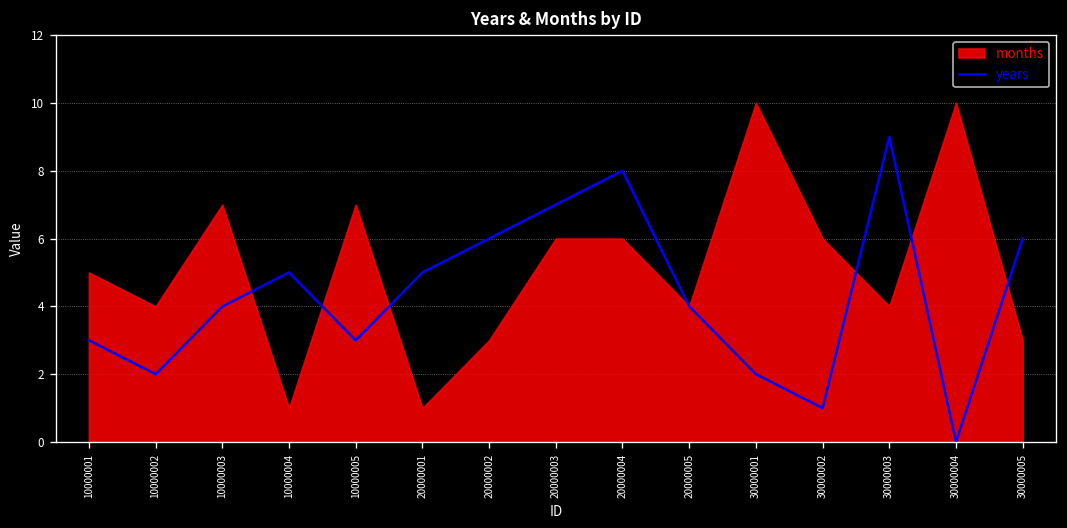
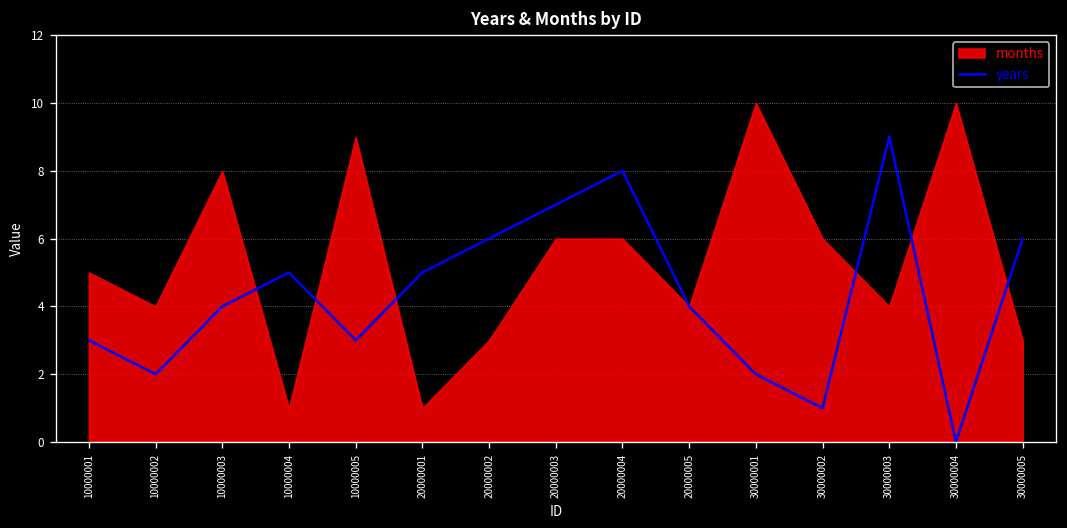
  {
    "years": {
      "10000001": 3,
      "10000002": 2,
      "10000003": 4,
      "10000004": 5,
      "10000005": 3,
      "20000001": 5,
      "20000002": 6,
      "20000003": 7,
      "20000004": 8,
      "30000001": 2,
      "30000002": 1,
      "30000003": 9,
      "30000004": 0,
      "30000005": 6
    },
    "months": {
      "10000001": 5,
      "10000002": 4,
-     "10000003": 7,
+     "10000003": 8,
      "10000004": 1,
-     "10000005": 7,
+     "10000005": 9,
      "20000001": 1,
      "20000002": 3,
      "20000003": 6,
      "20000004": 6,
      "30000001": 10,
      "30000002": 6,
      "30000003": 4,
      "30000004": 10,
      "30000005": 3
    }
  }
